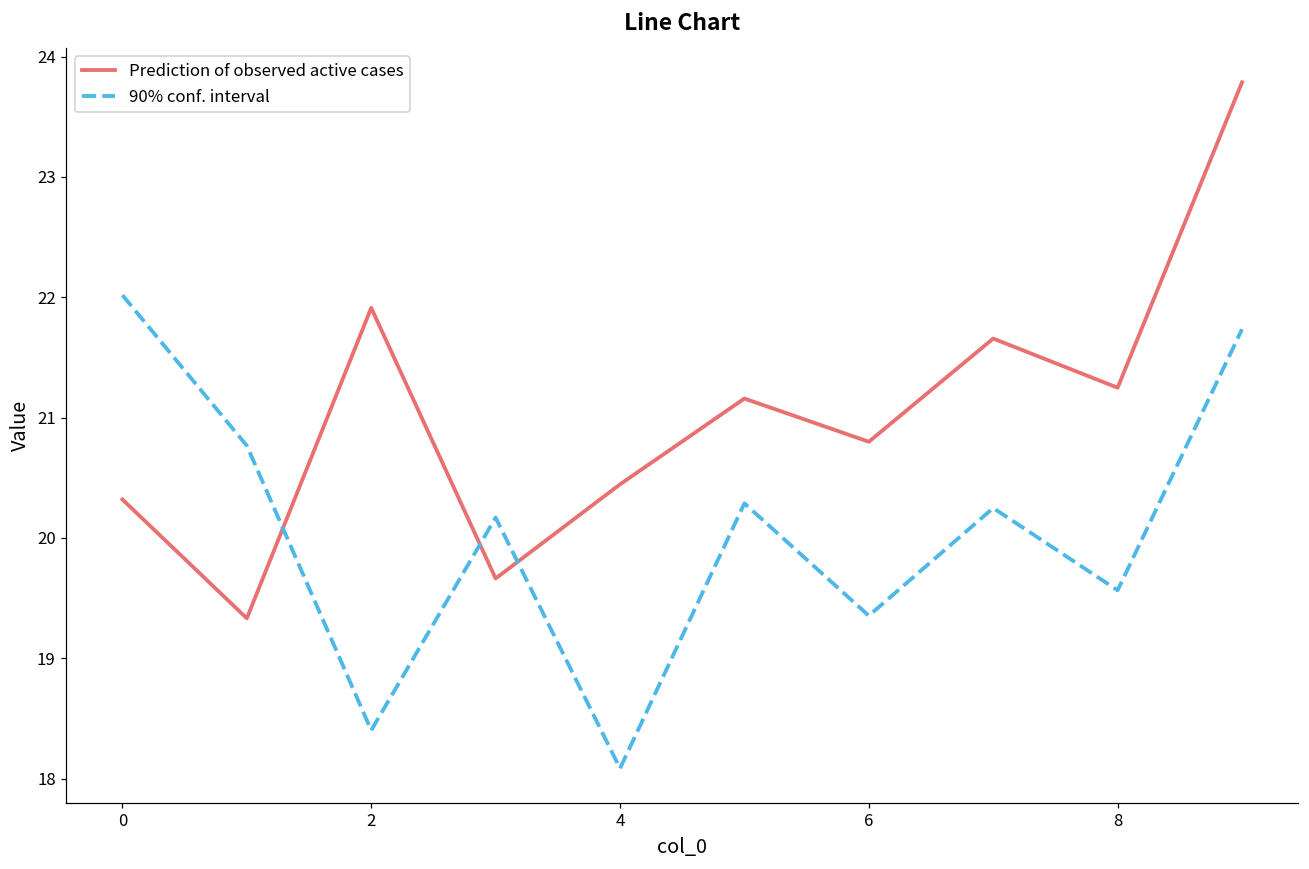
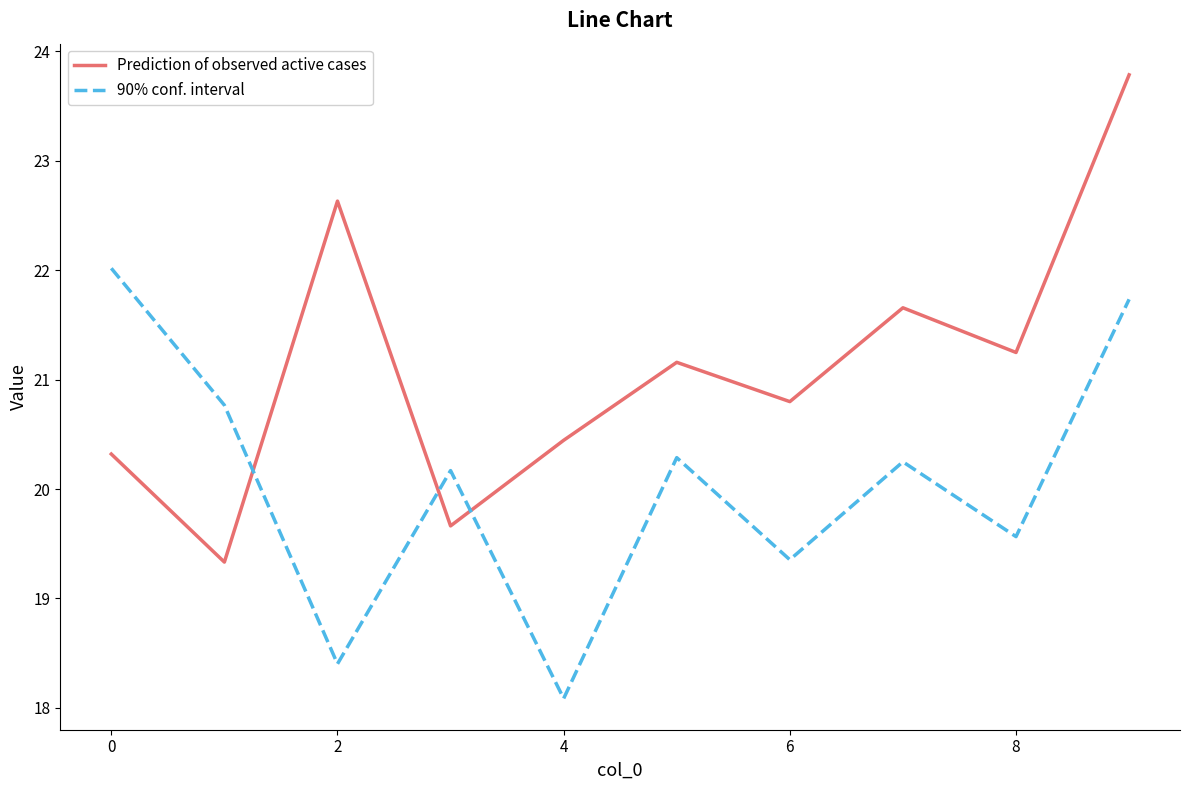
  {
    "Prediction of observed active cases": {
      "0": 20.32,
-     "2": 21.91,
+     "2": 22.63,
      "4": 20.45,
      "6": 20.80,
      "8": 21.25
    },
    "90% conf. interval": {
      "0": 22.02,
      "2": 18.40,
      "4": 18.08,
      "6": 19.35,
      "8": 19.56
    }
  }
